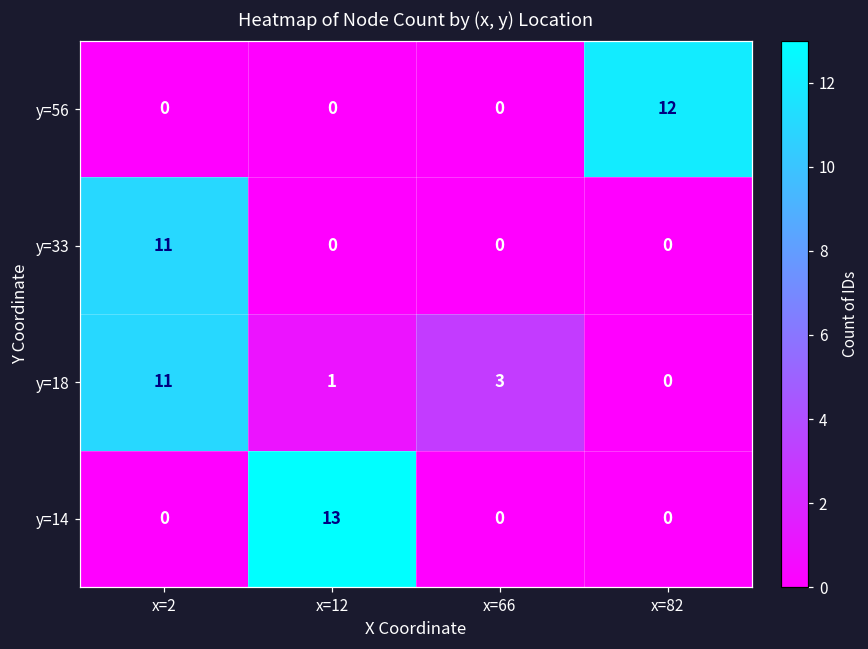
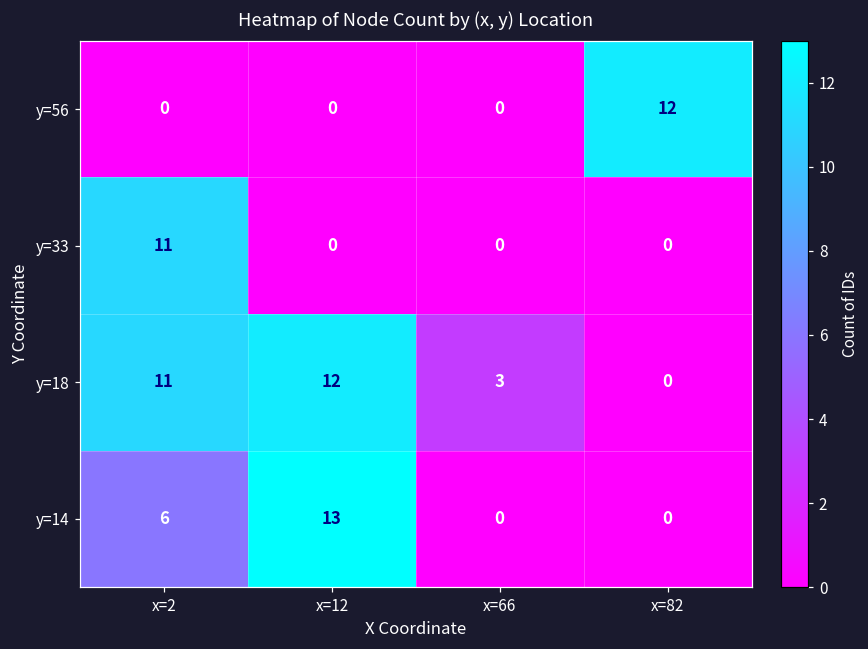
  {
    "y=56": {
      "x=2": 0,
      "x=12": 0,
      "x=66": 0,
      "x=82": 12
    },
    "y=33": {
      "x=2": 11,
      "x=12": 0,
      "x=66": 0,
      "x=82": 0
    },
    "y=18": {
      "x=2": 11,
-     "x=12": 1,
+     "x=12": 12,
      "x=66": 3,
      "x=82": 0
    },
    "y=14": {
-     "x=2": 0,
+     "x=2": 6,
      "x=12": 13,
      "x=66": 0,
      "x=82": 0
    }
  }
